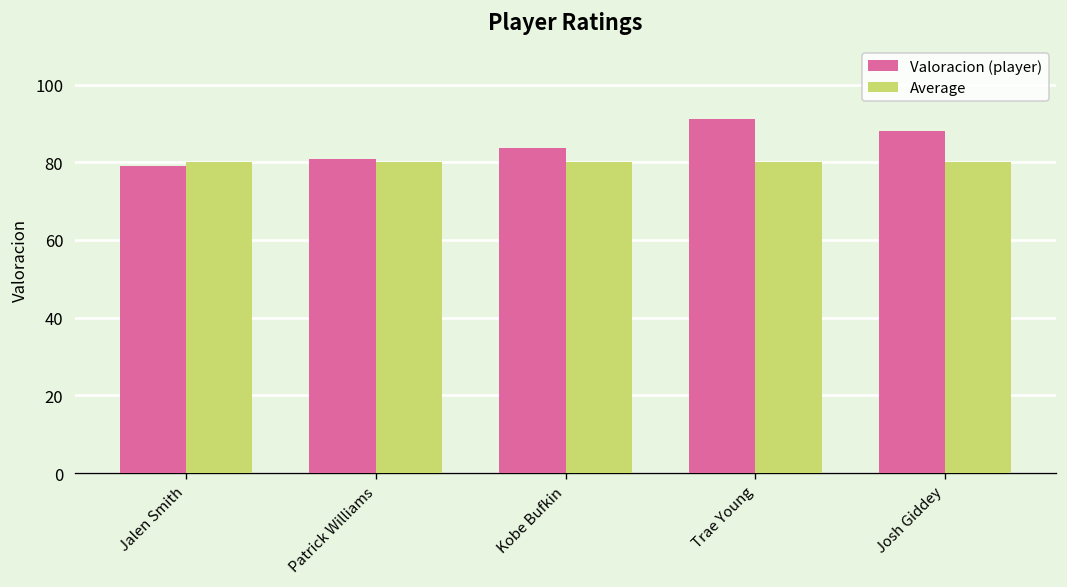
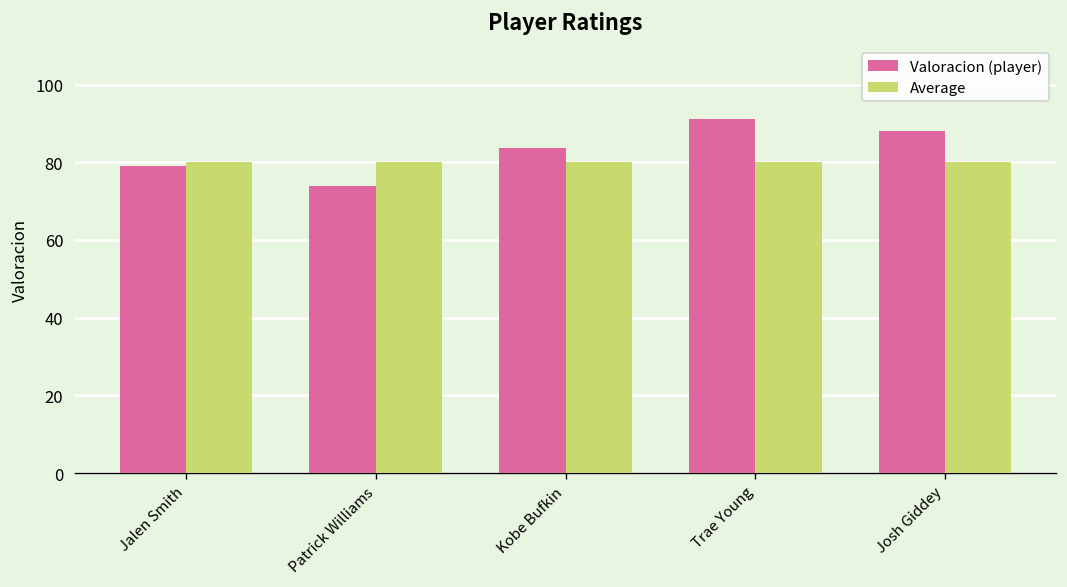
  {
    "Valoracion (player)": {
      "Jalen Smith": 79,
-     "Patrick Williams": 81,
+     "Patrick Williams": 74,
      "Kobe Bufkin": 84,
      "Trae Young": 91,
      "Josh Giddey": 88
    },
    "Average": {
      "Jalen Smith": 80,
      "Patrick Williams": 80,
      "Kobe Bufkin": 80,
      "Trae Young": 80,
      "Josh Giddey": 80
    }
  }
